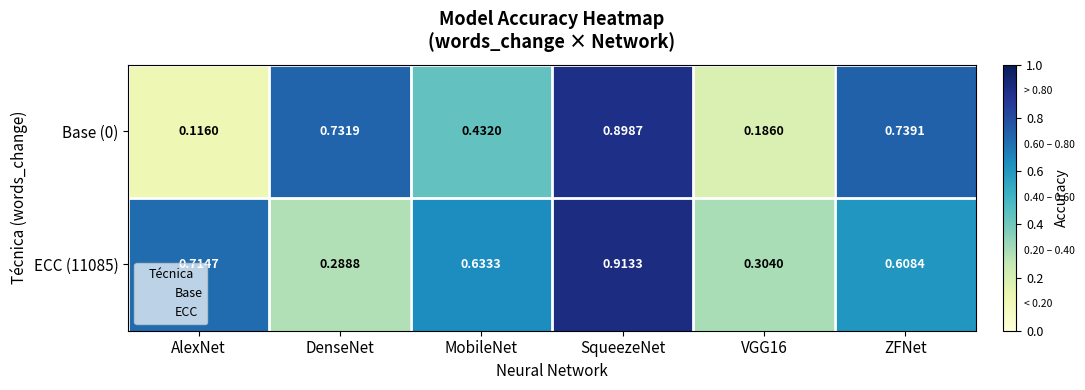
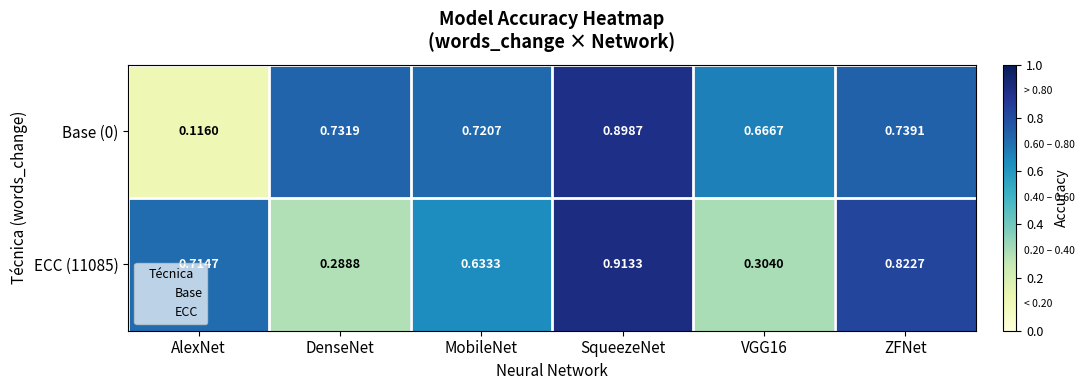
  {
    "Base (0)": {
      "AlexNet": 0.1160,
      "DenseNet": 0.7319,
-     "MobileNet": 0.4320,
+     "MobileNet": 0.7207,
      "SqueezeNet": 0.8987,
-     "VGG16": 0.1860,
+     "VGG16": 0.6667,
      "ZFNet": 0.7391
    },
    "ECC (11085)": {
      "DenseNet": 0.2888,
      "MobileNet": 0.6333,
      "SqueezeNet": 0.9133,
      "VGG16": 0.3040,
-     "ZFNet": 0.6084
+     "ZFNet": 0.8227
    }
  }
